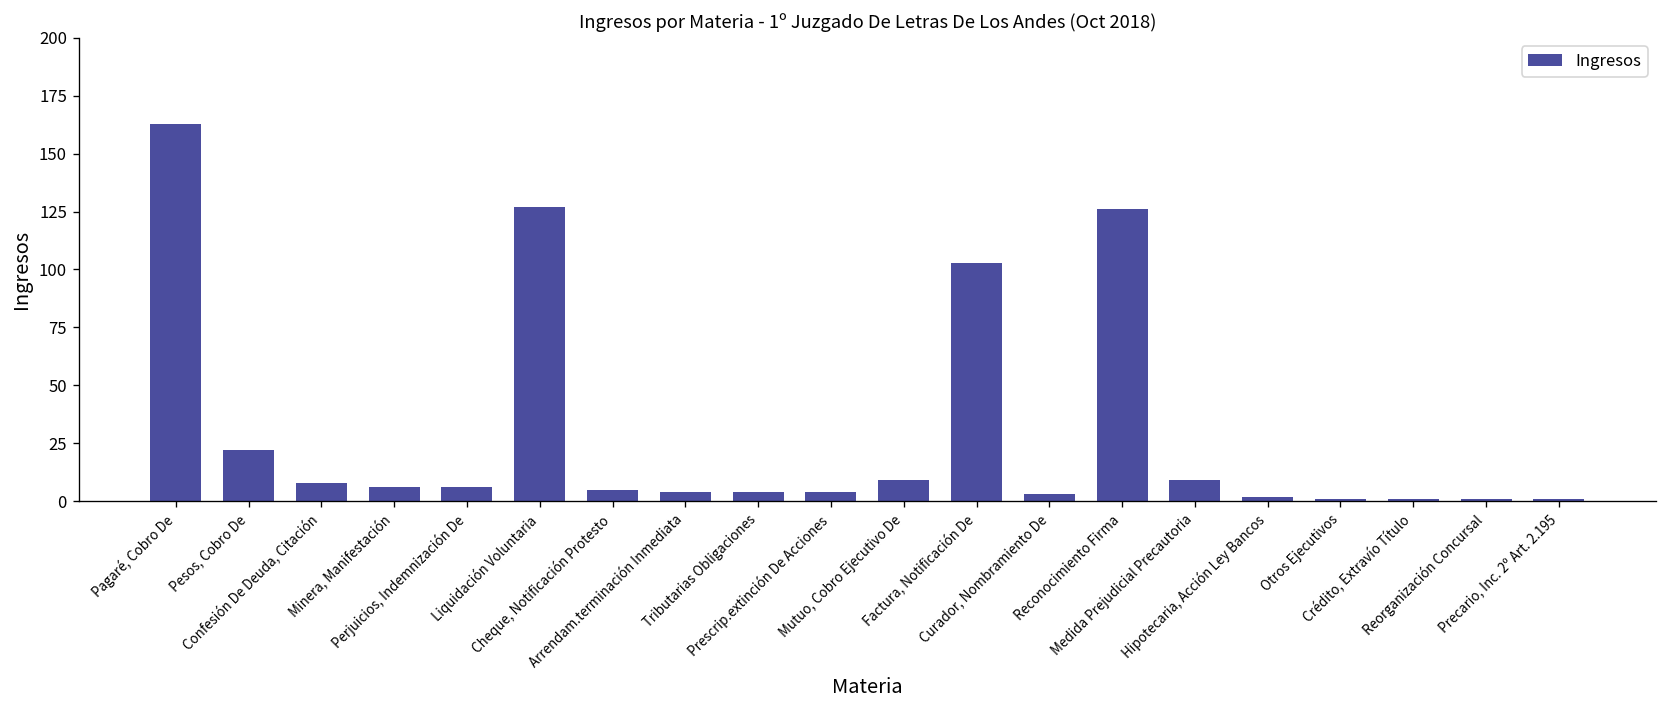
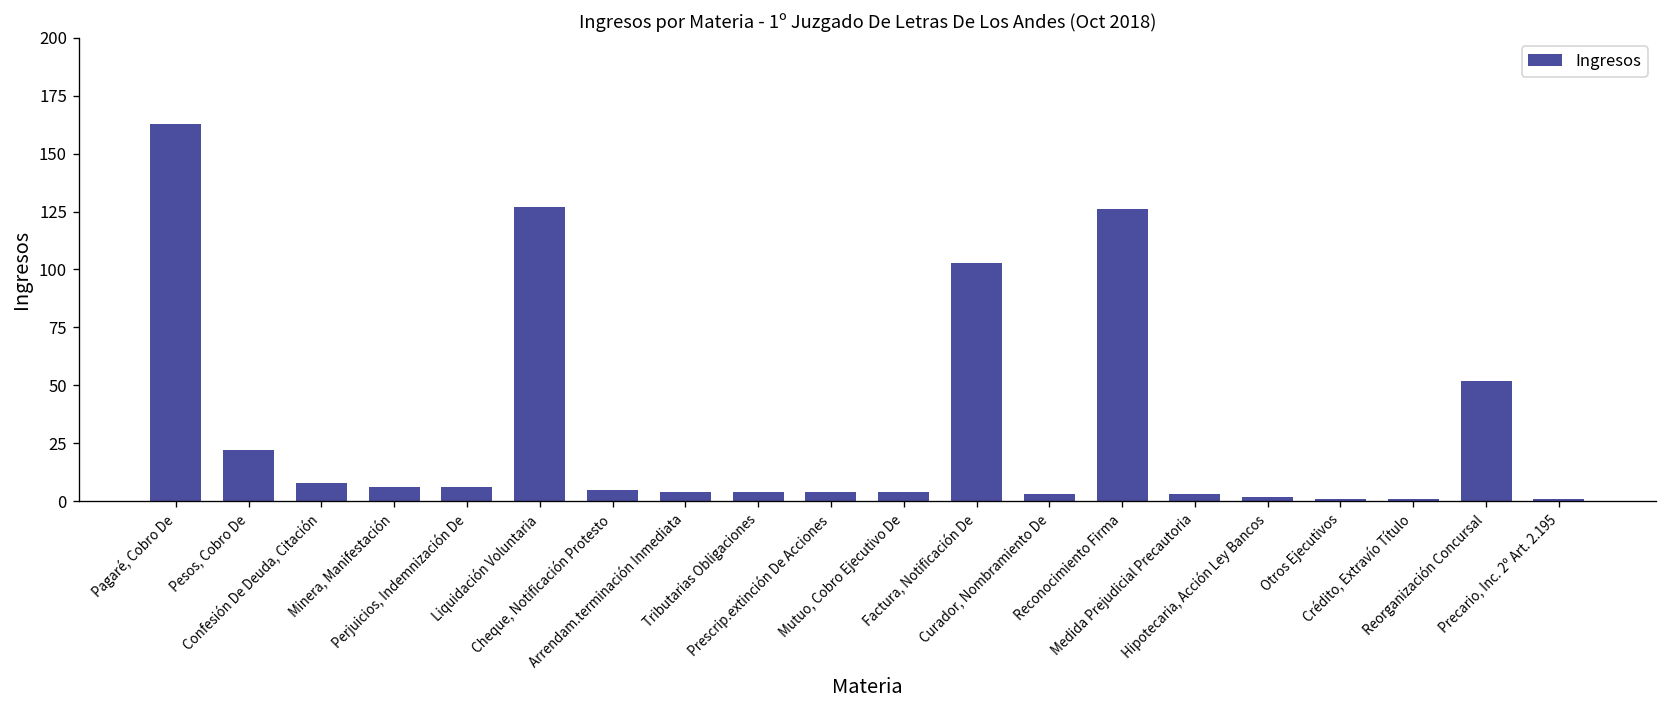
  {
    "Pagaré, Cobro De": 163,
    "Pesos, Cobro De": 22,
    "Confesión De Deuda, Citación": 8,
    "Minera, Manifestación": 6,
    "Perjuicios, Indemnización De": 6,
    "Liquidación Voluntaria": 127,
    "Cheque, Notificación Protesto": 5,
    "Arrendam.terminación Inmediata": 4,
    "Tributarias Obligaciones": 4,
    "Prescrip.extinción De Acciones": 4,
-   "Mutuo, Cobro Ejecutivo De": 9,
+   "Mutuo, Cobro Ejecutivo De": 4,
    "Factura, Notificación De": 103,
    "Curador, Nombramiento De": 3,
    "Reconocimiento Firma": 126,
-   "Medida Prejudicial Precautoria": 9,
+   "Medida Prejudicial Precautoria": 3,
    "Hipotecaria, Acción Ley Bancos": 2,
-   "Reorganización Concursal": 1
+   "Reorganización Concursal": 52
  }
